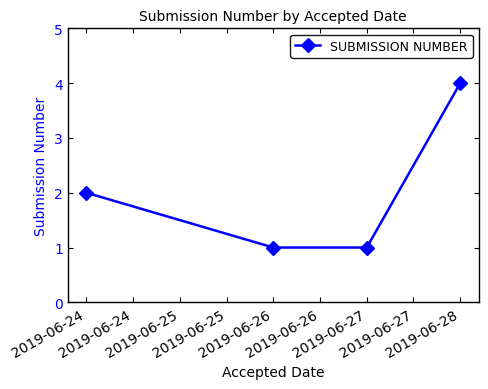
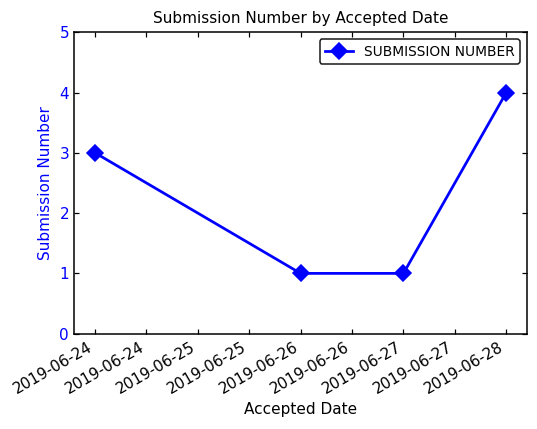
  {
-   "2019-06-24": 2,
+   "2019-06-24": 3,
    "2019-06-26": 1,
    "2019-06-27": 1,
    "2019-06-28": 4
  }
